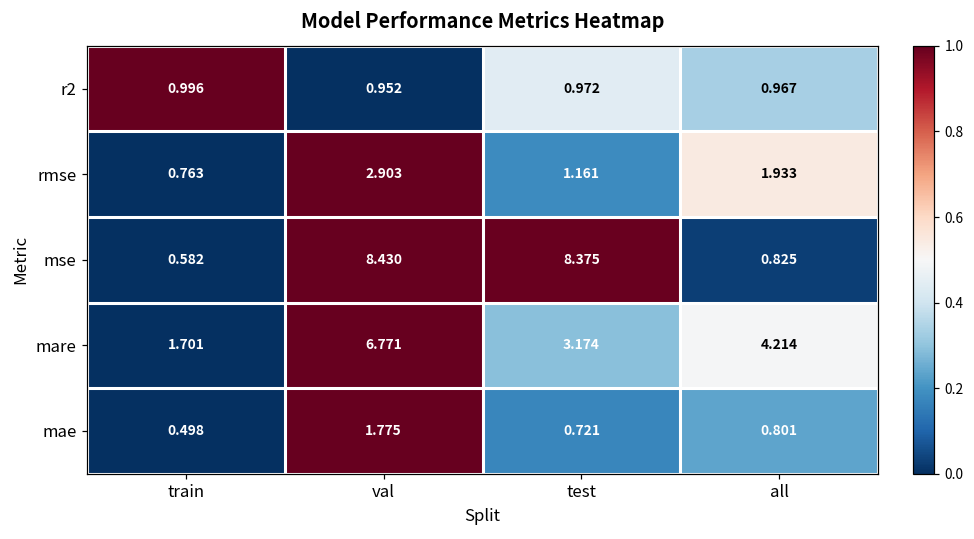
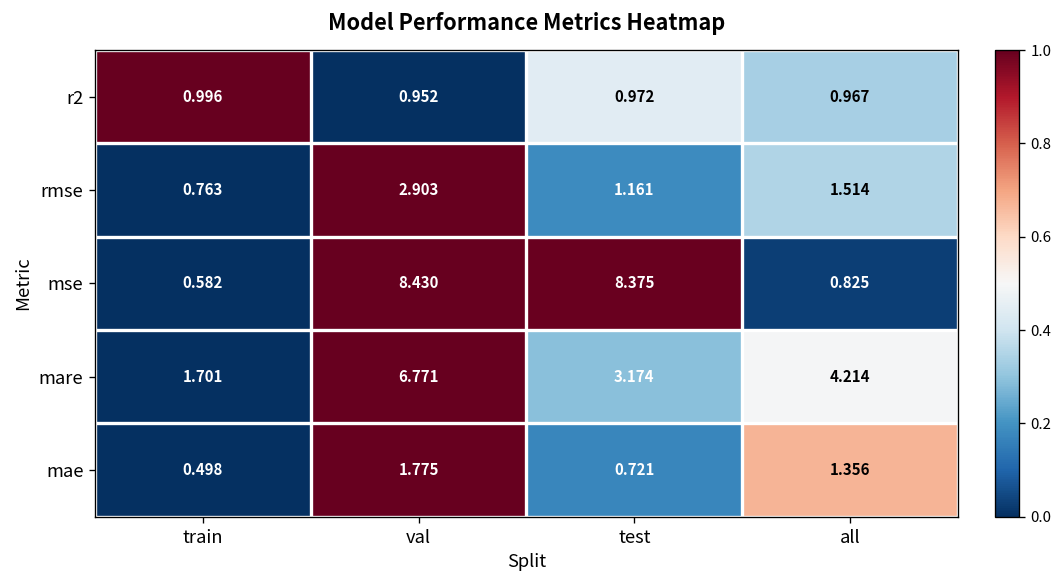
  {
    "r2": {
      "train": 0.996,
      "val": 0.952,
      "test": 0.972,
      "all": 0.967
    },
    "rmse": {
      "train": 0.763,
      "val": 2.903,
      "test": 1.161,
-     "all": 1.933
+     "all": 1.514
    },
    "mse": {
      "train": 0.582,
      "val": 8.430,
      "test": 8.375,
      "all": 0.825
    },
    "mare": {
      "train": 1.701,
      "val": 6.771,
      "test": 3.174,
      "all": 4.214
    },
    "mae": {
      "train": 0.498,
      "val": 1.775,
      "test": 0.721,
-     "all": 0.801
+     "all": 1.356
    }
  }
